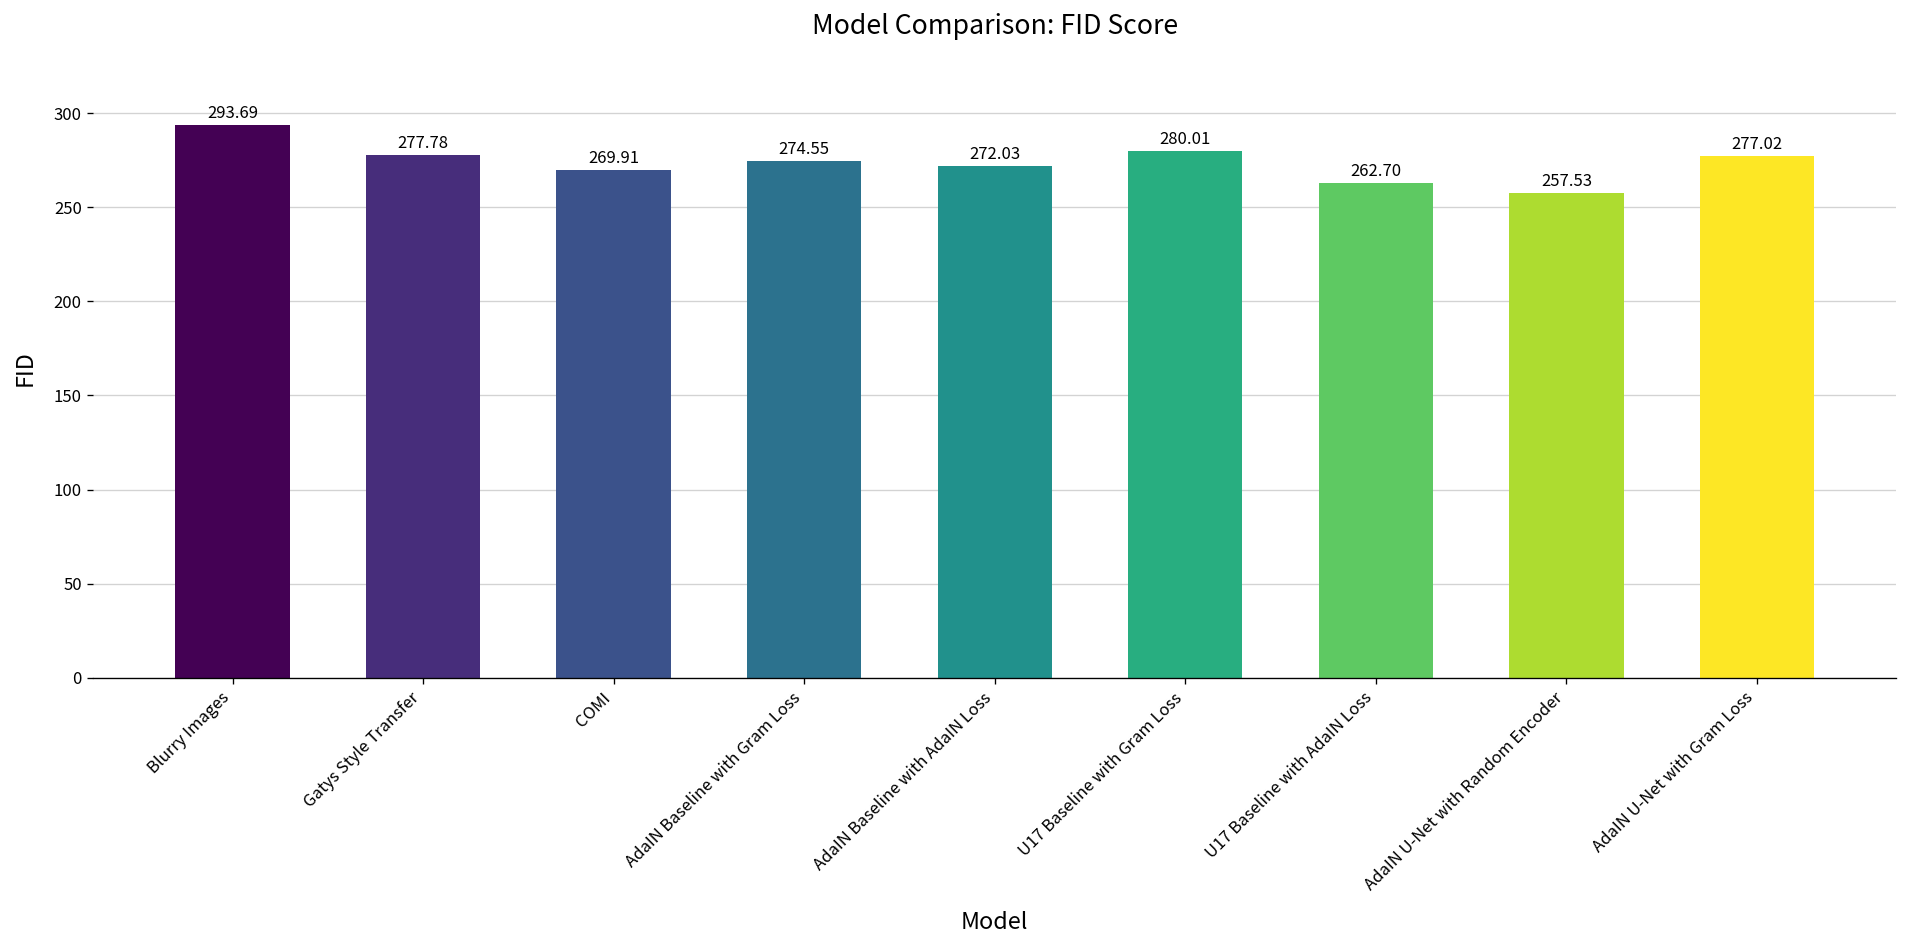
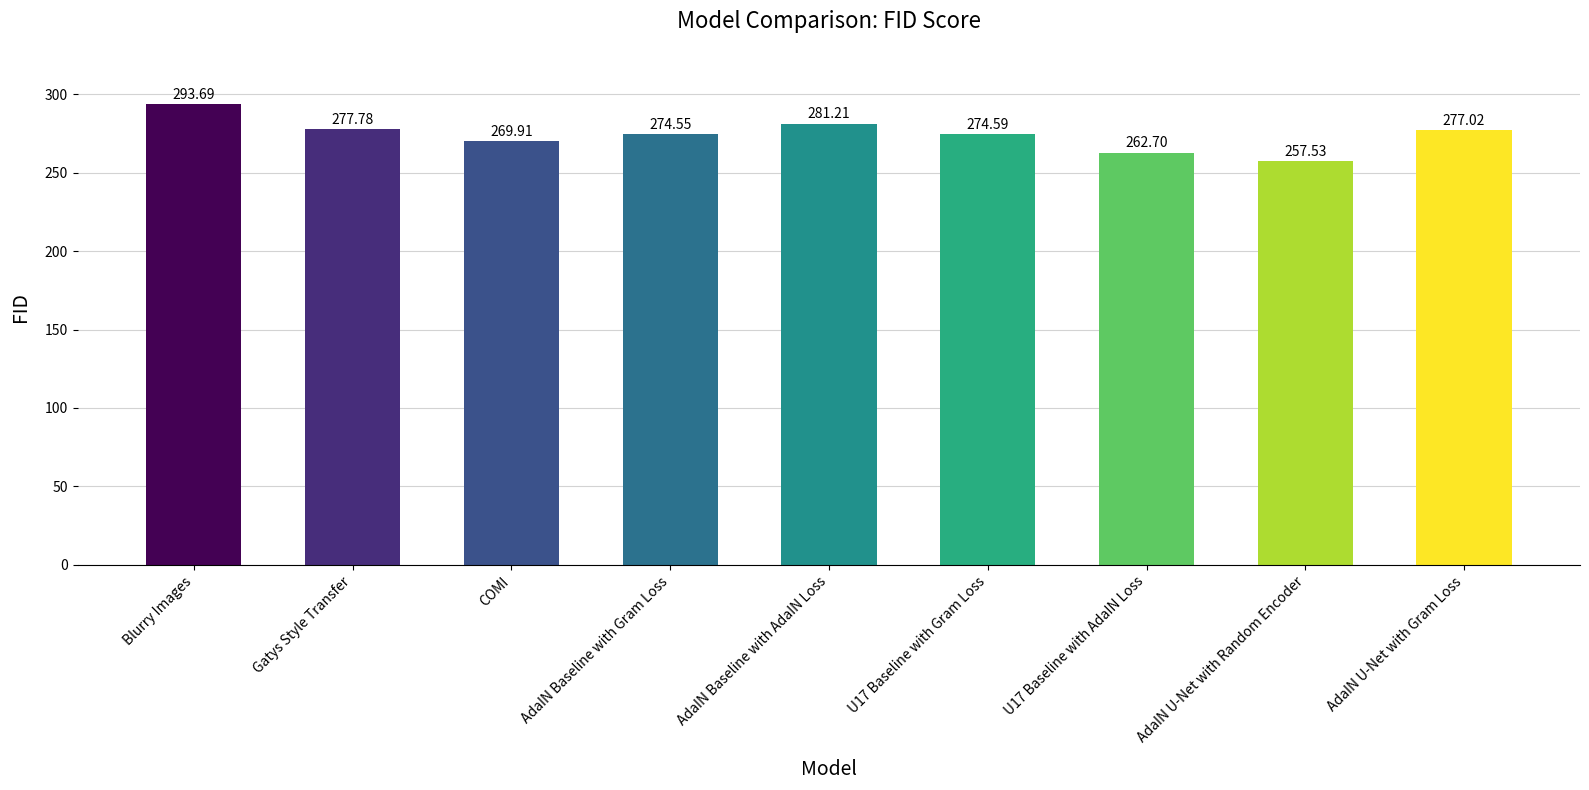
  {
    "Blurry Images": 293.69,
    "Gatys Style Transfer": 277.78,
    "COMI": 269.91,
    "AdaIN Baseline with Gram Loss": 274.55,
-   "AdaIN Baseline with AdaIN Loss": 272.03,
-   "U17 Baseline with Gram Loss": 280.01,
+   "AdaIN Baseline with AdaIN Loss": 281.21,
+   "U17 Baseline with Gram Loss": 274.59,
    "U17 Baseline with AdaIN Loss": 262.70,
    "AdaIN U-Net with Random Encoder": 257.53,
    "AdaIN U-Net with Gram Loss": 277.02
  }
